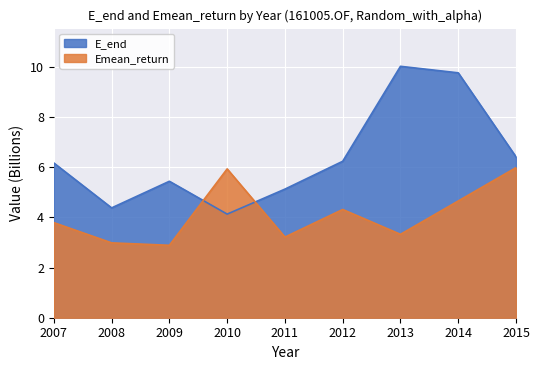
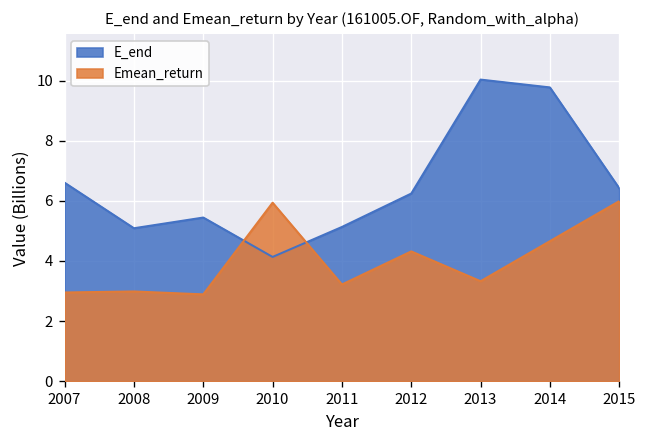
  {
    "E_end": {
-     "2007": 6.2,
-     "2008": 4.4,
+     "2007": 6.6,
+     "2008": 5.1,
      "2009": 5.4,
      "2010": 4.1,
      "2011": 5.1,
      "2012": 6.2,
      "2013": 10.0,
      "2014": 9.8,
      "2015": 6.4
    },
    "Emean_return": {
-     "2007": 3.8,
+     "2007": 3.0,
      "2008": 3.0,
      "2009": 2.9,
      "2010": 5.9,
      "2011": 3.2,
      "2012": 4.3,
      "2013": 3.3,
      "2014": 4.7,
      "2015": 6.0
    }
  }
